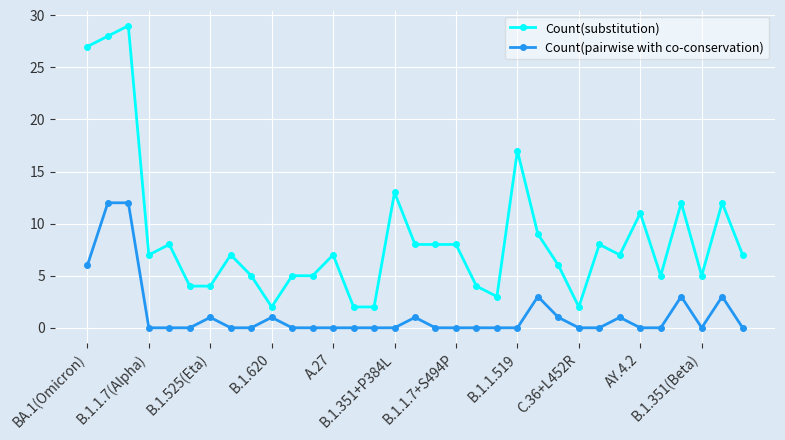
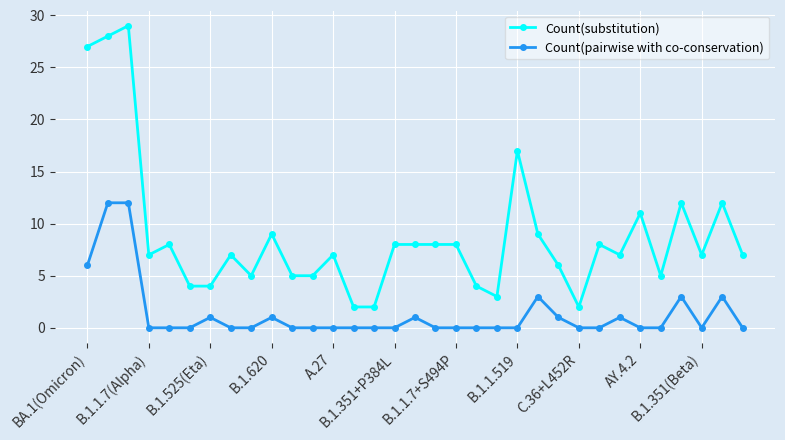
  {
    "Count(substitution)": {
      "BA.1(Omicron)": 27,
      "B.1.1.7(Alpha)": 7,
      "B.1.525(Eta)": 4,
-     "B.1.620": 2,
+     "B.1.620": 9,
      "A.27": 7,
-     "B.1.351+P384L": 13,
+     "B.1.351+P384L": 8,
      "B.1.1.7+S494P": 8,
      "B.1.1.519": 17,
      "C.36+L452R": 2,
      "AY.4.2": 11,
-     "B.1.351(Beta)": 5
+     "B.1.351(Beta)": 7
    },
    "Count(pairwise with co-conservation)": {
      "BA.1(Omicron)": 6,
      "B.1.1.7(Alpha)": 0,
      "B.1.525(Eta)": 1,
      "B.1.620": 1,
      "A.27": 0,
      "B.1.351+P384L": 0,
      "B.1.1.7+S494P": 0,
      "B.1.1.519": 0,
      "C.36+L452R": 0,
      "AY.4.2": 0,
      "B.1.351(Beta)": 0
    }
  }
